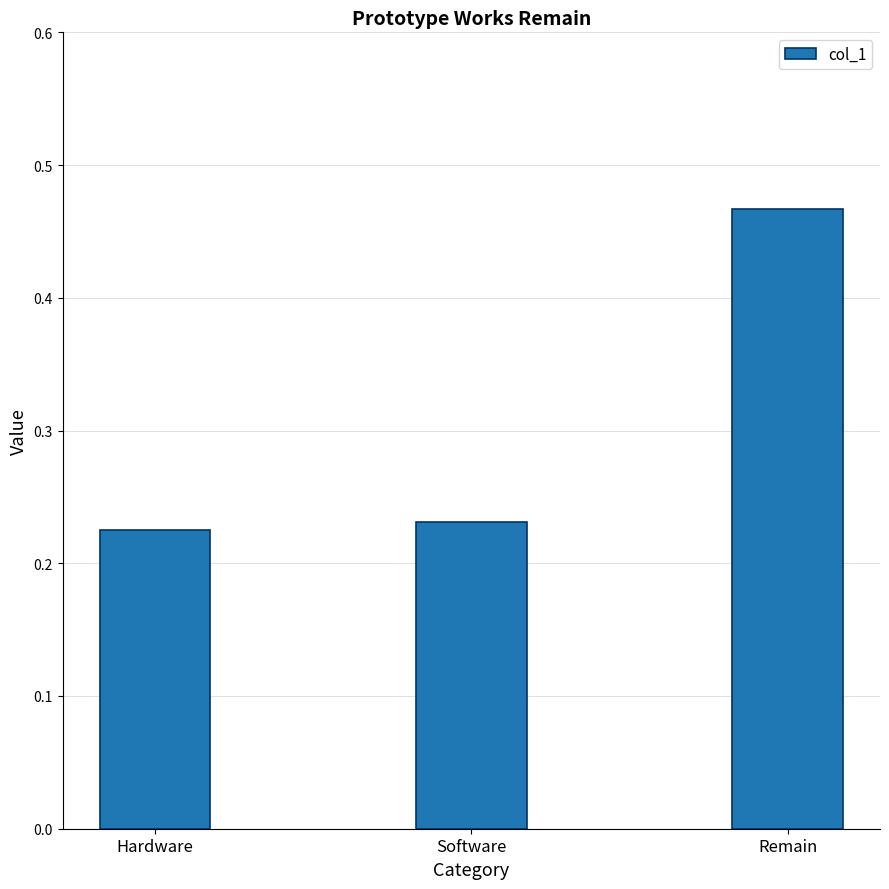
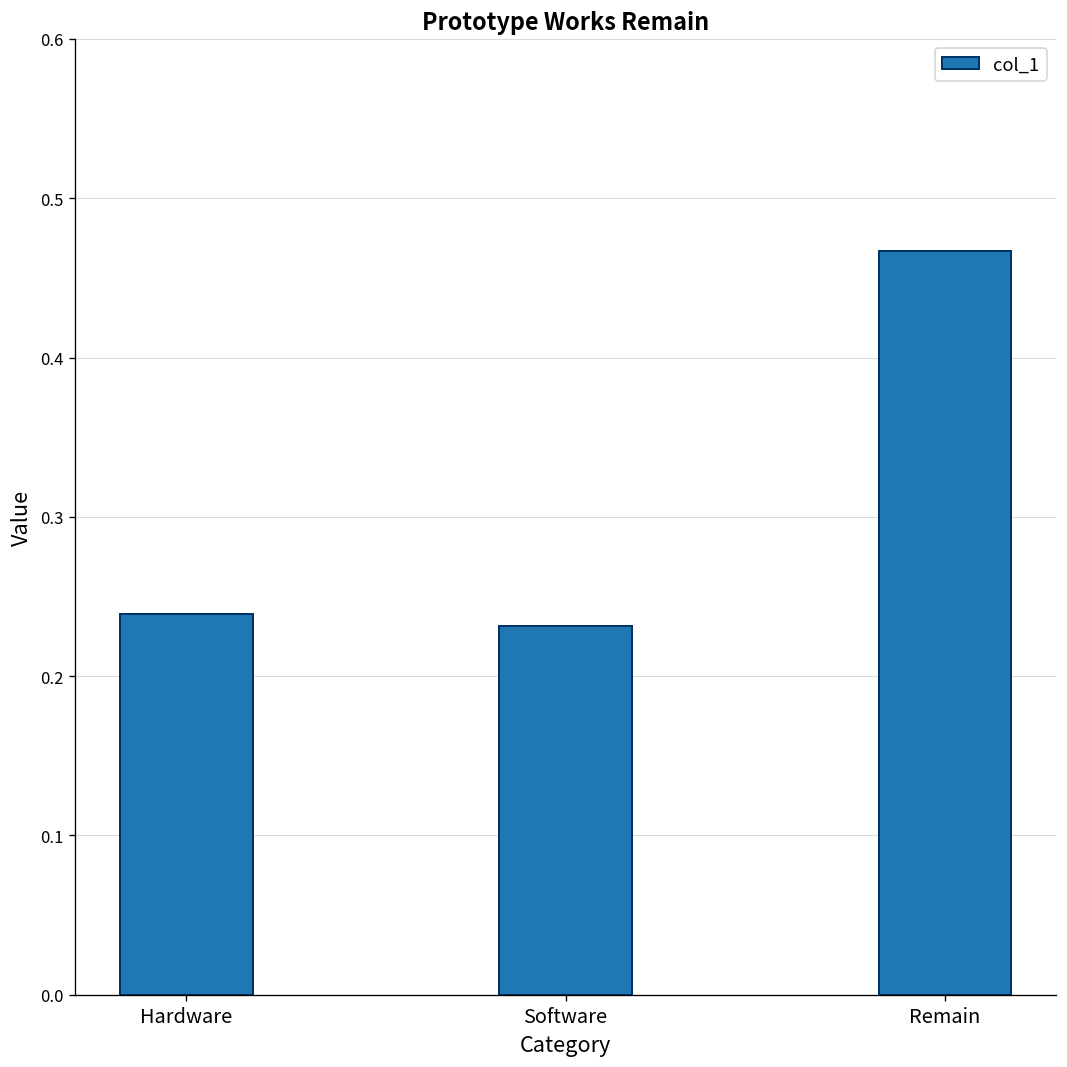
  {
-   "Hardware": 0.225,
+   "Hardware": 0.239,
    "Software": 0.231,
    "Remain": 0.467
  }
